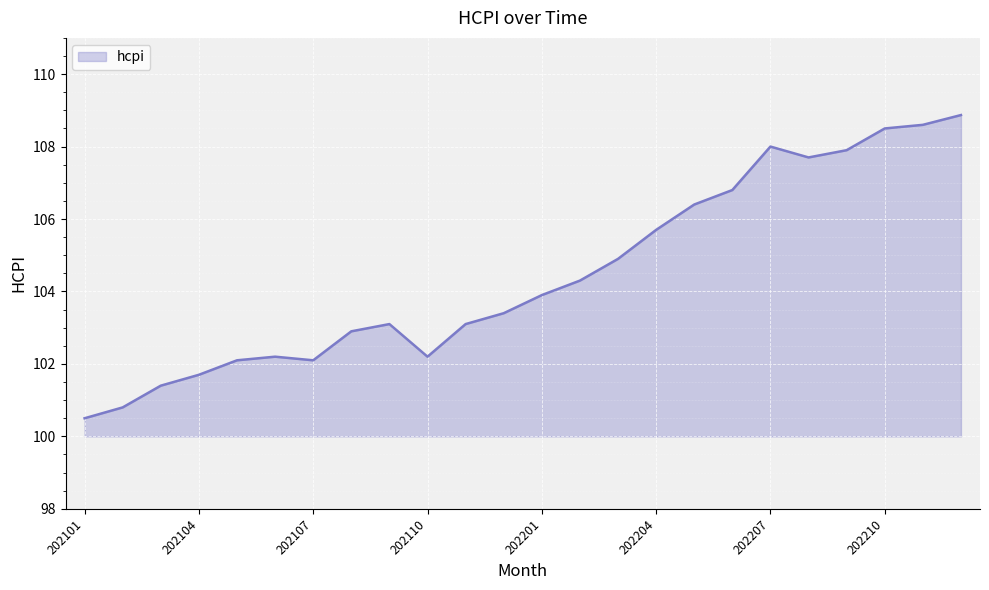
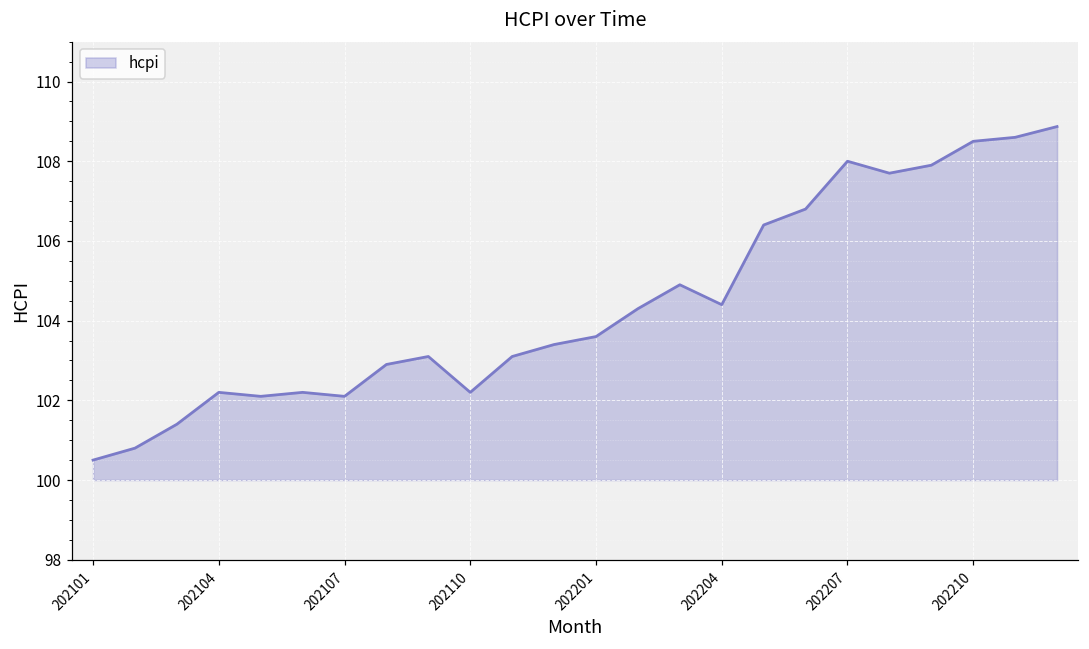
  {
    "202101": 100.5,
-   "202104": 101.7,
+   "202104": 102.2,
    "202107": 102.1,
    "202110": 102.2,
-   "202201": 103.9,
-   "202204": 105.7,
+   "202201": 103.6,
+   "202204": 104.4,
    "202207": 108.0,
    "202210": 108.5
  }
